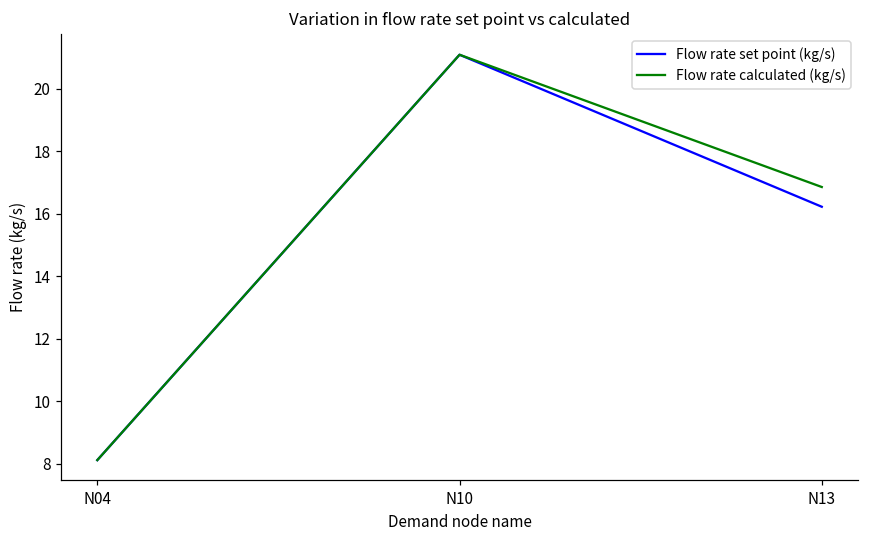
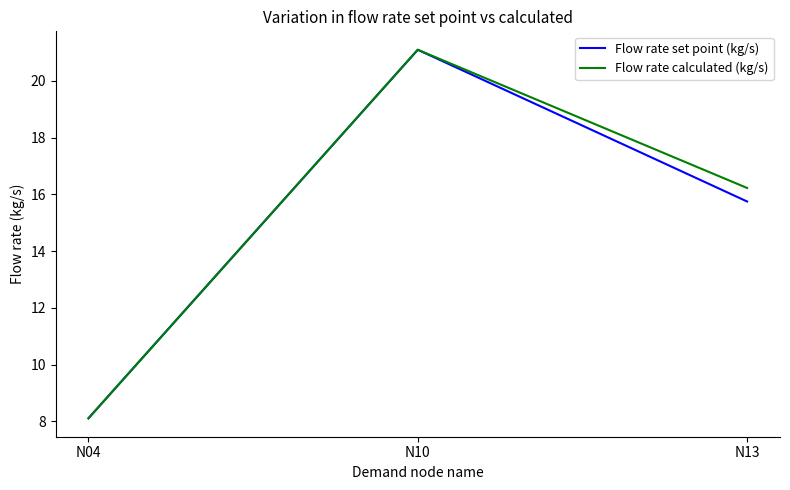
  {
    "Flow rate set point (kg/s)": {
-     "N13": 16.2
+     "N13": 15.7
    },
    "Flow rate calculated (kg/s)": {
-     "N13": 16.9
+     "N13": 16.2
    }
  }
